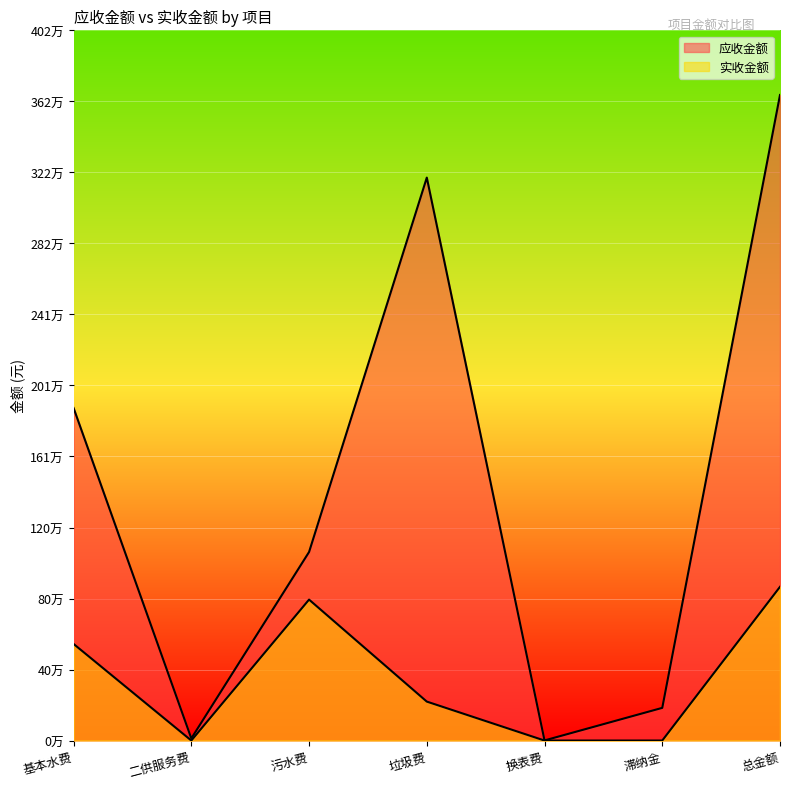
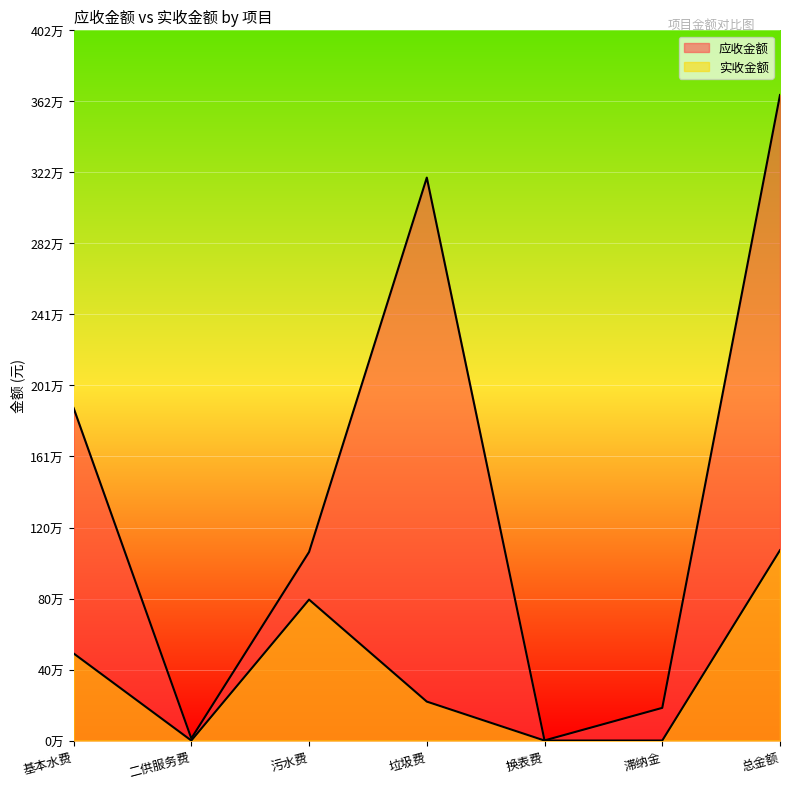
  {
    "应收金额": {
      "基本水费": "188万",
      "污水费": "107万",
      "垃圾费": "319万",
      "滞纳金": "18万",
      "总金额": "365万"
    },
    "实收金额": {
-     "基本水费": "55万",
+     "基本水费": "49万",
      "污水费": "80万",
      "垃圾费": "22万",
      "滞纳金": "0万",
-     "总金额": "87万"
+     "总金额": "108万"
    }
  }
